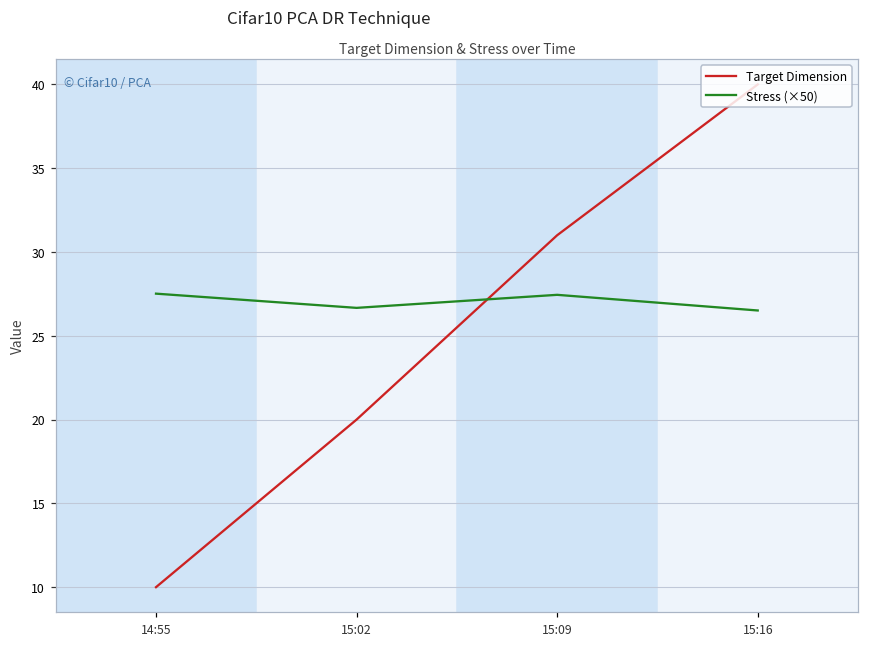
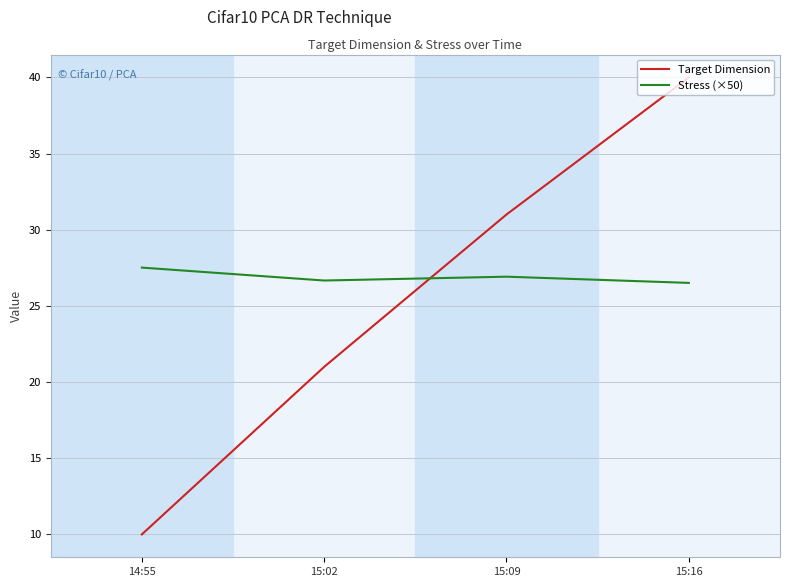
  {
    "Target Dimension": {
      "14:55": 10,
-     "15:02": 20,
+     "15:02": 21,
      "15:09": 31
    },
    "Stress (×50)": {
      "14:55": 27.5,
      "15:02": 26.7,
-     "15:09": 27.4,
+     "15:09": 26.9,
      "15:16": 26.5
    }
  }
